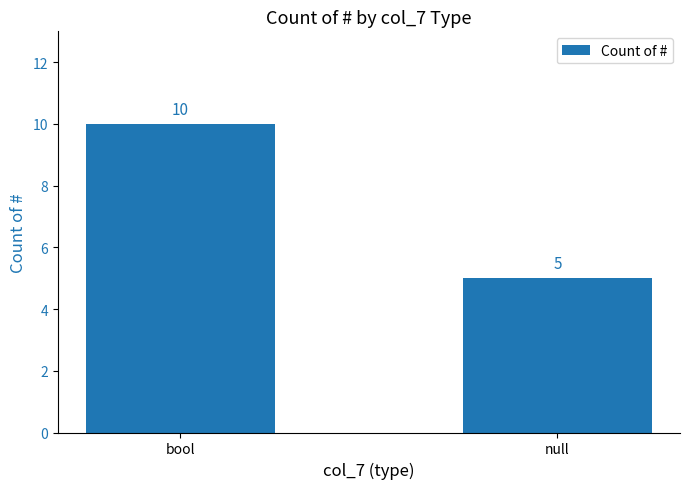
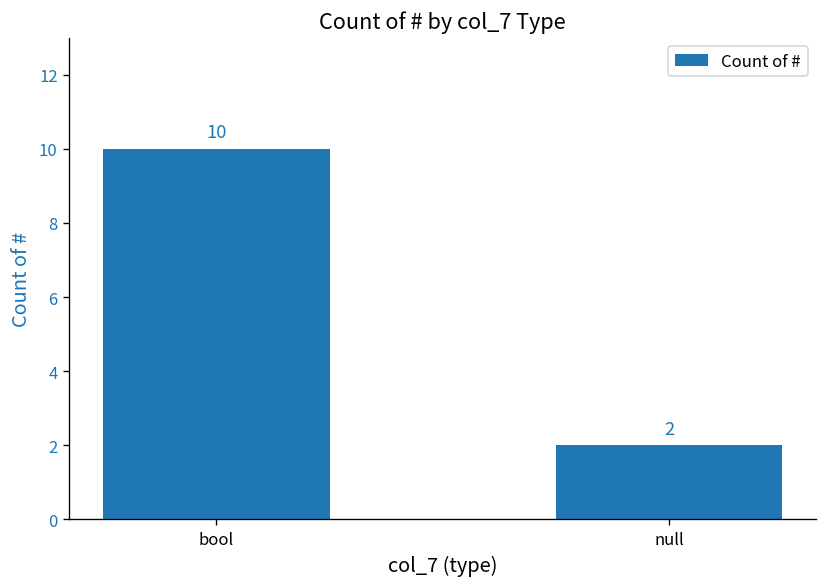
  {
    "bool": 10,
-   "null": 5
+   "null": 2
  }
